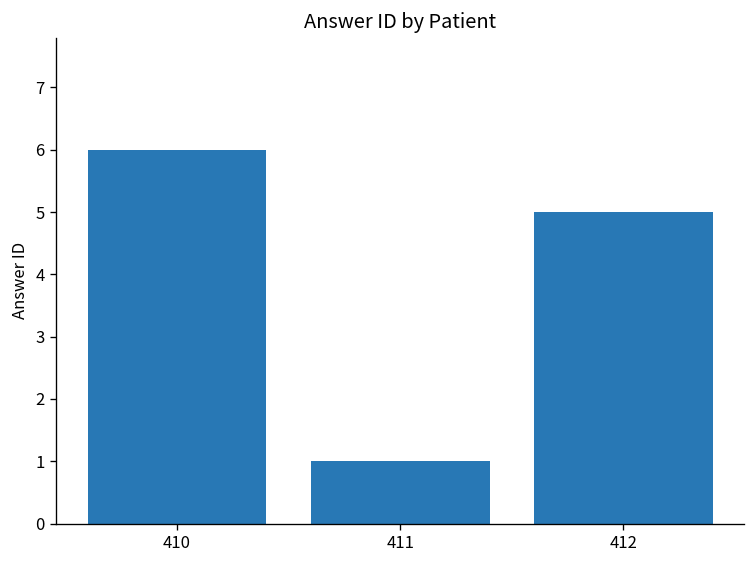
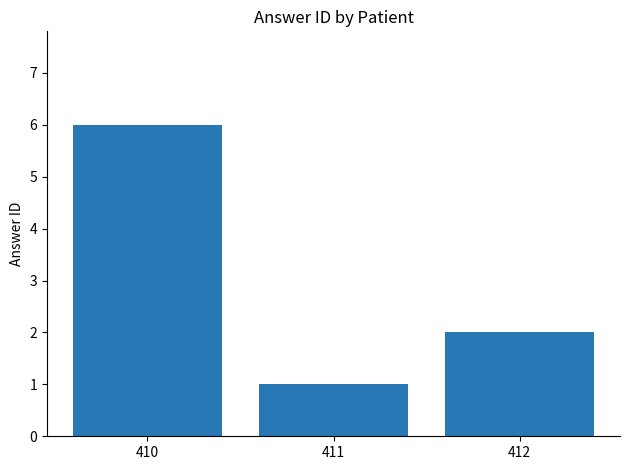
  {
    "410": 6,
    "411": 1,
-   "412": 5
+   "412": 2
  }
